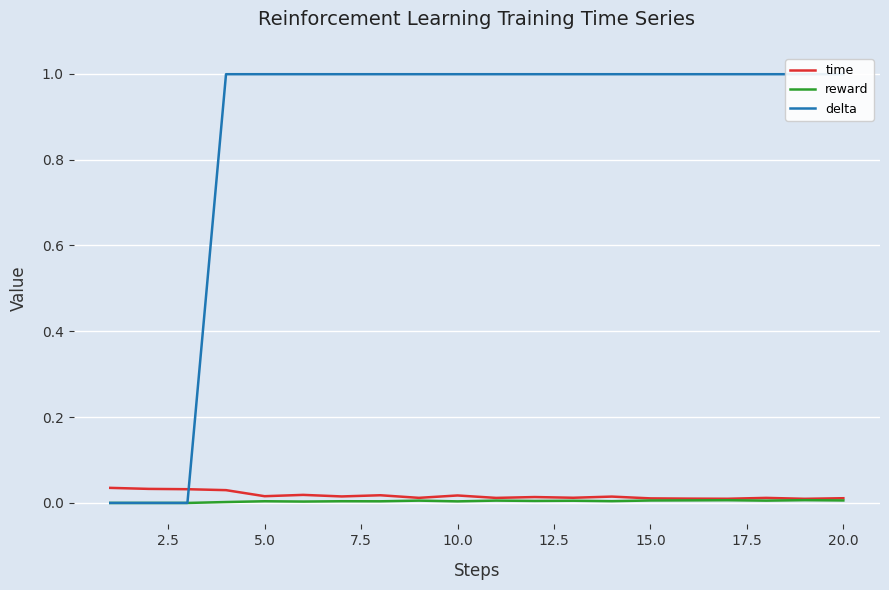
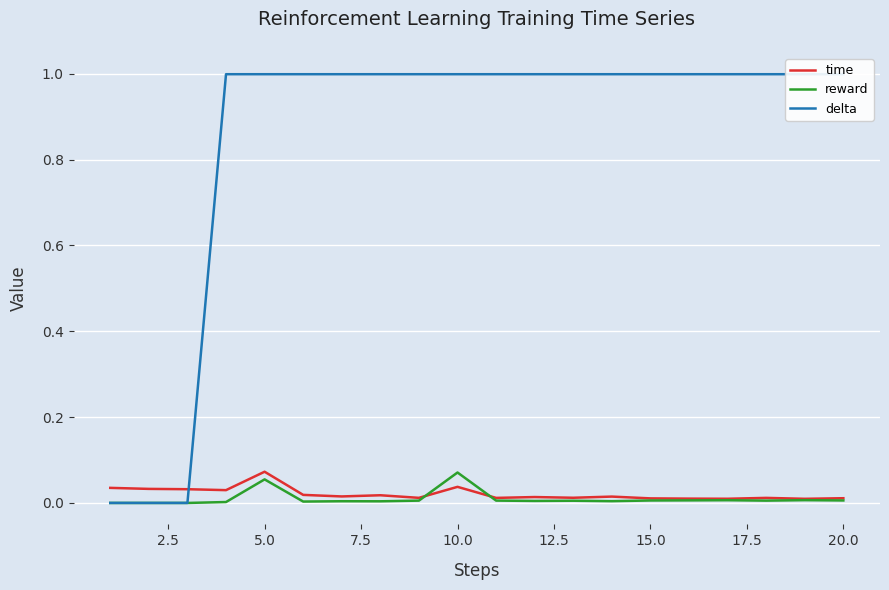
  {
    "time": {
-     "5.0": 0.02,
-     "10.0": 0.02
+     "5.0": 0.07,
+     "10.0": 0.04
    },
    "reward": {
-     "5.0": 0.00,
-     "10.0": 0.00
+     "5.0": 0.05,
+     "10.0": 0.07
    },
    "delta": {
      "5.0": 1.00,
      "10.0": 1.00,
      "15.0": 1.00
    }
  }
